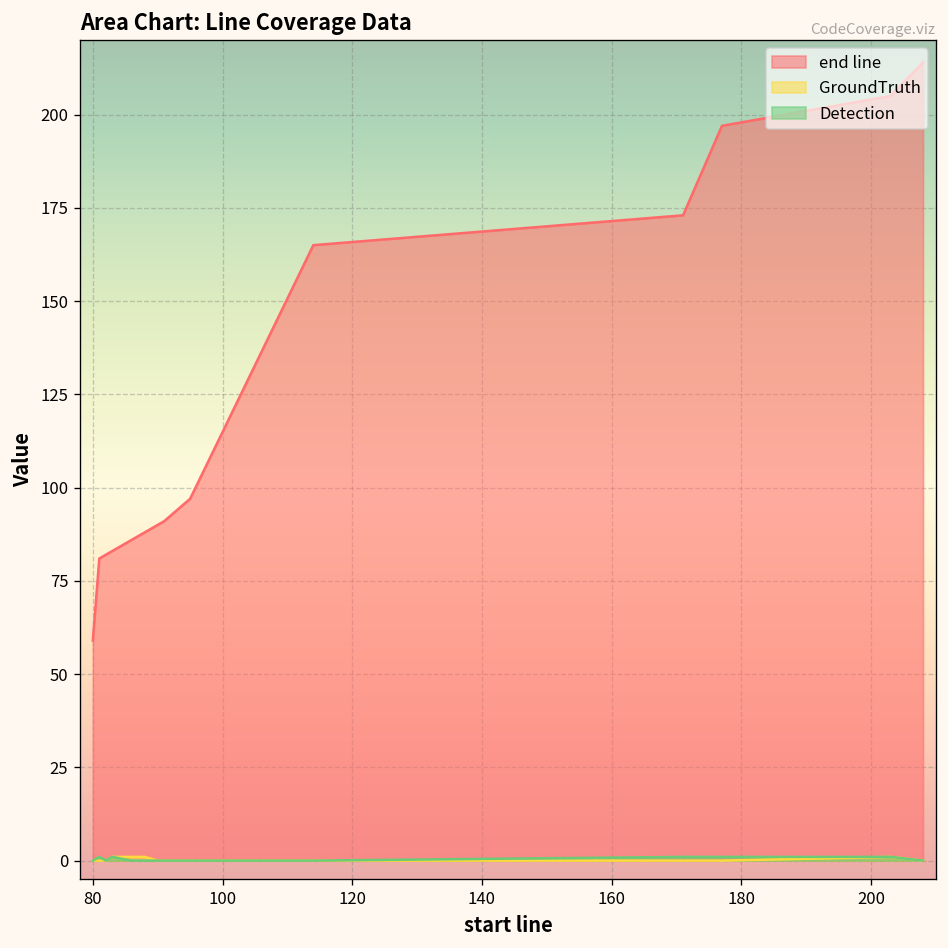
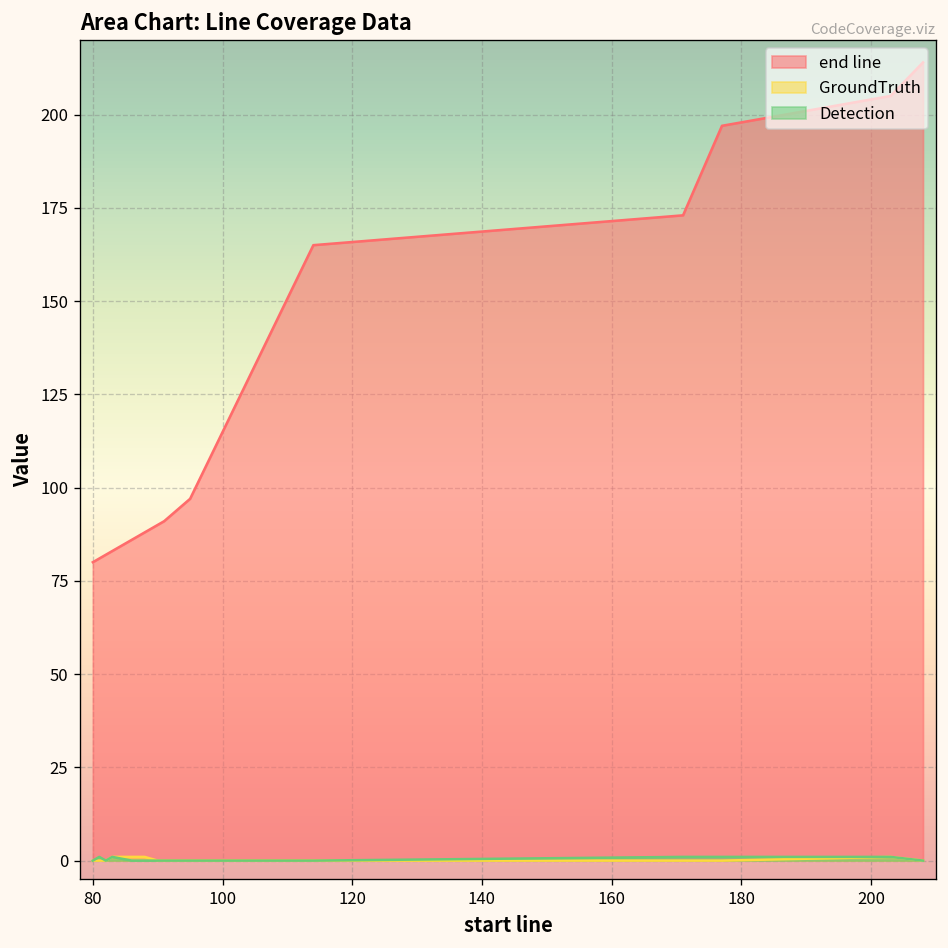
  {
    "end line": {
-     "80": 59
+     "80": 80
    }
  }
